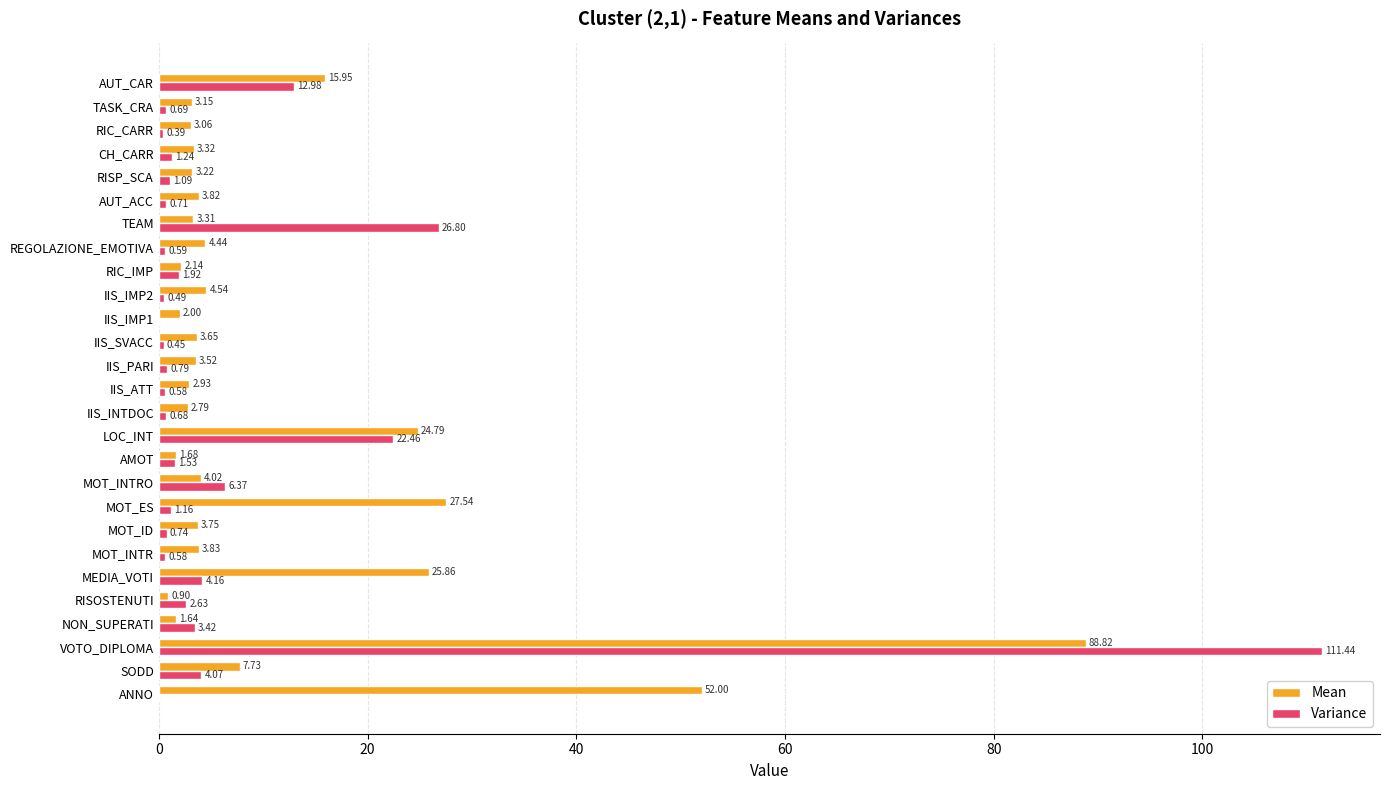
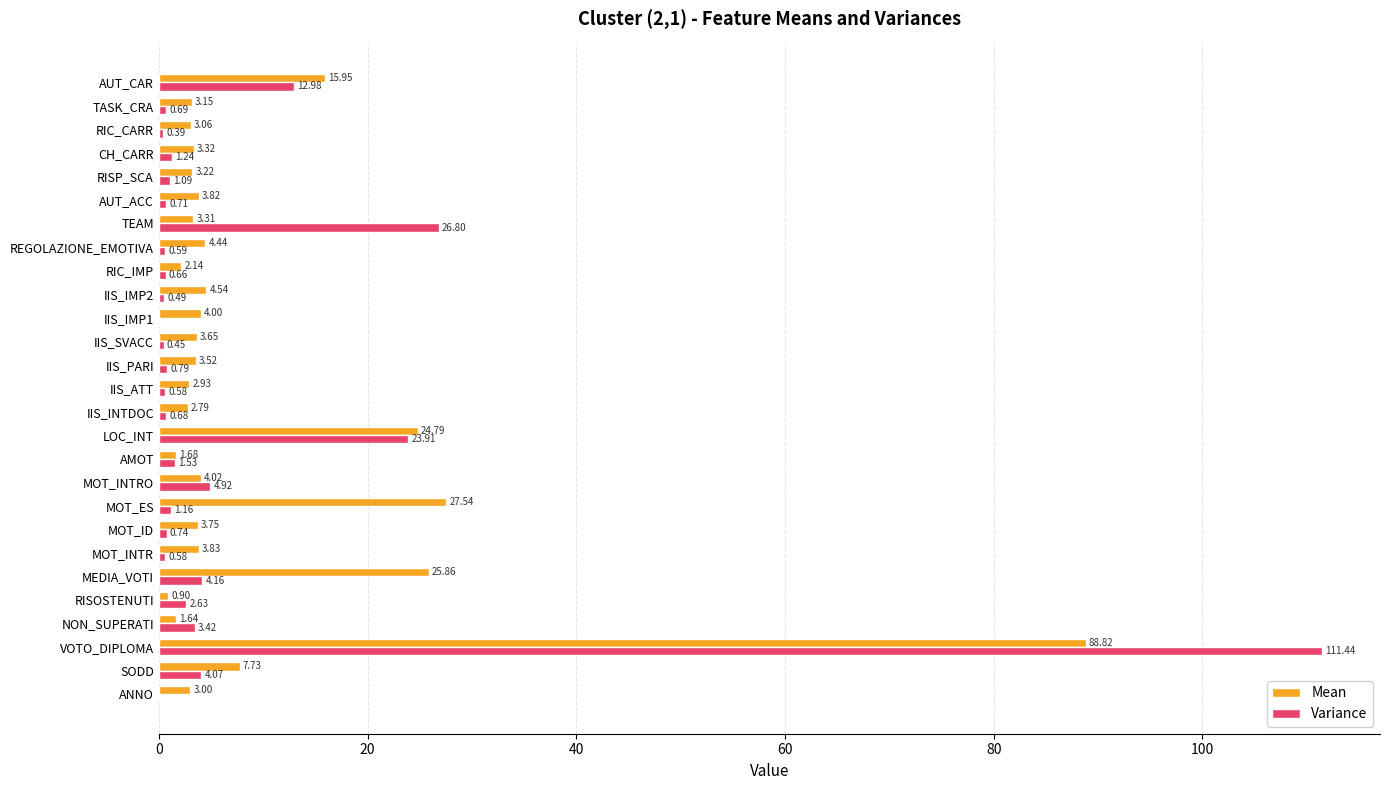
  {
    "Mean": {
      "AUT_CAR": 15.95,
      "TASK_CRA": 3.15,
      "RIC_CARR": 3.06,
      "CH_CARR": 3.32,
      "RISP_SCA": 3.22,
      "AUT_ACC": 3.82,
      "TEAM": 3.31,
      "REGOLAZIONE_EMOTIVA": 4.44,
      "IIS_IMP2": 4.54,
-     "IIS_IMP1": 2.00,
+     "IIS_IMP1": 4.00,
      "IIS_SVACC": 3.65,
      "IIS_PARI": 3.52,
      "IIS_ATT": 2.93,
      "IIS_INTDOC": 2.79,
      "LOC_INT": 24.79,
      "MOT_INTRO": 4.02,
      "MOT_ES": 27.54,
      "MOT_ID": 3.75,
      "MOT_INTR": 3.83,
      "MEDIA_VOTI": 25.86,
      "RISOSTENUTI": 0.90,
      "NON_SUPERATI": 1.64,
      "VOTO_DIPLOMA": 88.82,
      "SODD": 7.73,
-     "ANNO": 52.00
+     "ANNO": 3.00
    },
    "Variance": {
      "AUT_CAR": 12.98,
      "TASK_CRA": 0.69,
      "RIC_CARR": 0.39,
      "CH_CARR": 1.24,
      "RISP_SCA": 1.09,
      "AUT_ACC": 0.71,
      "TEAM": 26.80,
      "REGOLAZIONE_EMOTIVA": 0.59,
-     "RIC_IMP": 1.92,
+     "RIC_IMP": 0.66,
      "IIS_IMP2": 0.49,
      "IIS_SVACC": 0.45,
      "IIS_PARI": 0.79,
      "IIS_ATT": 0.58,
      "IIS_INTDOC": 0.68,
-     "LOC_INT": 22.46,
-     "MOT_INTRO": 6.37,
+     "LOC_INT": 23.91,
+     "MOT_INTRO": 4.92,
      "MOT_ES": 1.16,
      "MOT_ID": 0.74,
      "MOT_INTR": 0.58,
      "MEDIA_VOTI": 4.16,
      "RISOSTENUTI": 2.63,
      "NON_SUPERATI": 3.42,
      "VOTO_DIPLOMA": 111.44,
      "SODD": 4.07
    }
  }
